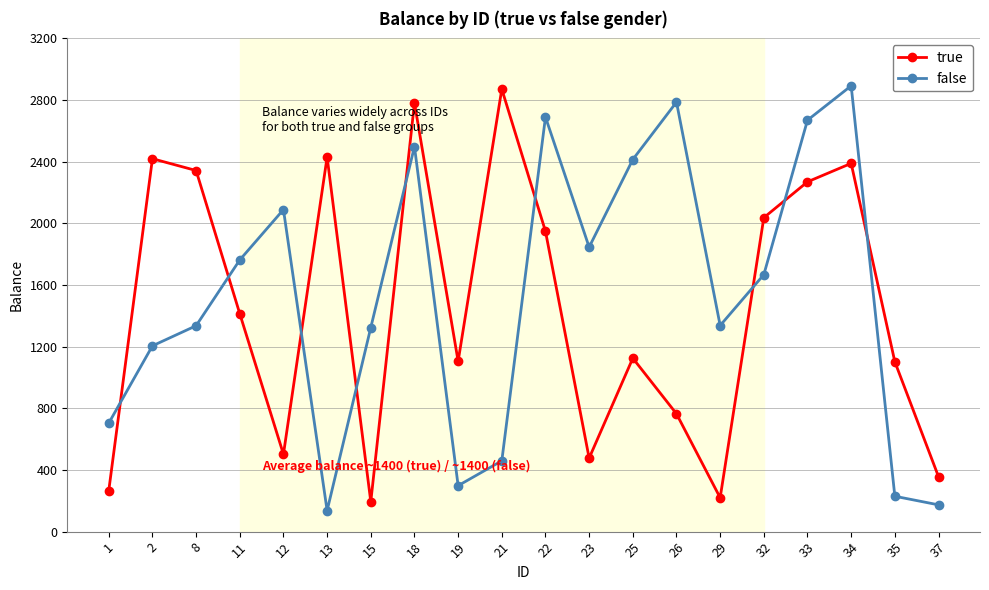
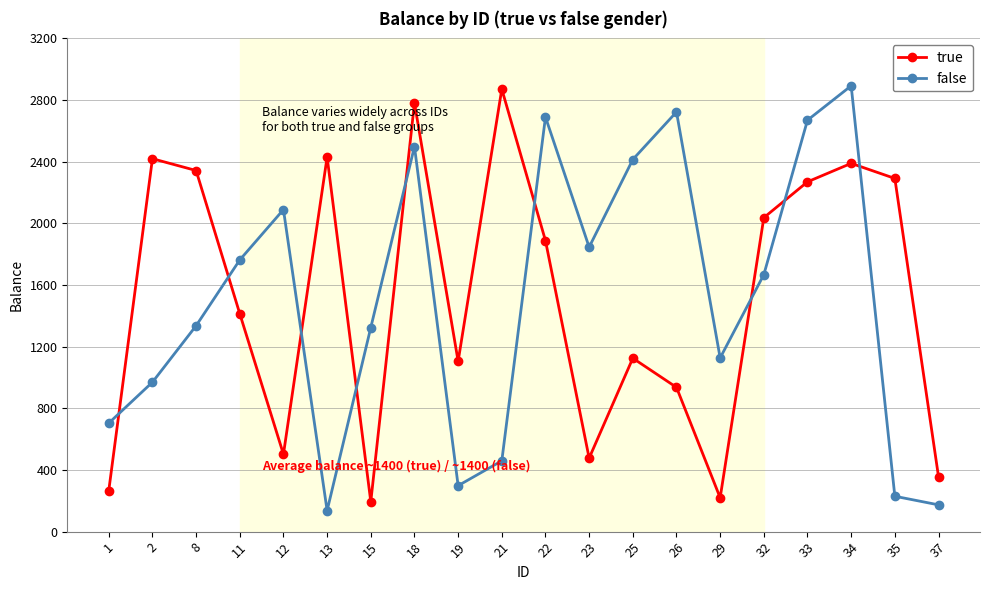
  {
    "true": {
      "1": 270,
      "2": 2420,
      "8": 2340,
      "11": 1410,
      "12": 500,
      "13": 2430,
      "15": 190,
      "19": 1110,
      "21": 2870,
-     "22": 1950,
+     "22": 1890,
      "23": 480,
      "25": 1130,
-     "26": 760,
+     "26": 940,
      "29": 220,
      "32": 2040,
      "33": 2270,
      "34": 2390,
-     "35": 1100,
+     "35": 2290,
      "37": 360
    },
    "false": {
      "1": 700,
-     "2": 1210,
+     "2": 970,
      "8": 1340,
      "11": 1760,
      "12": 2090,
      "13": 140,
      "15": 1320,
      "18": 2500,
      "19": 300,
      "22": 2690,
      "23": 1850,
      "25": 2410,
-     "26": 2790,
-     "29": 1340,
+     "26": 2720,
+     "29": 1130,
      "32": 1670,
      "33": 2670,
      "34": 2890,
      "35": 230,
      "37": 170
    }
  }
